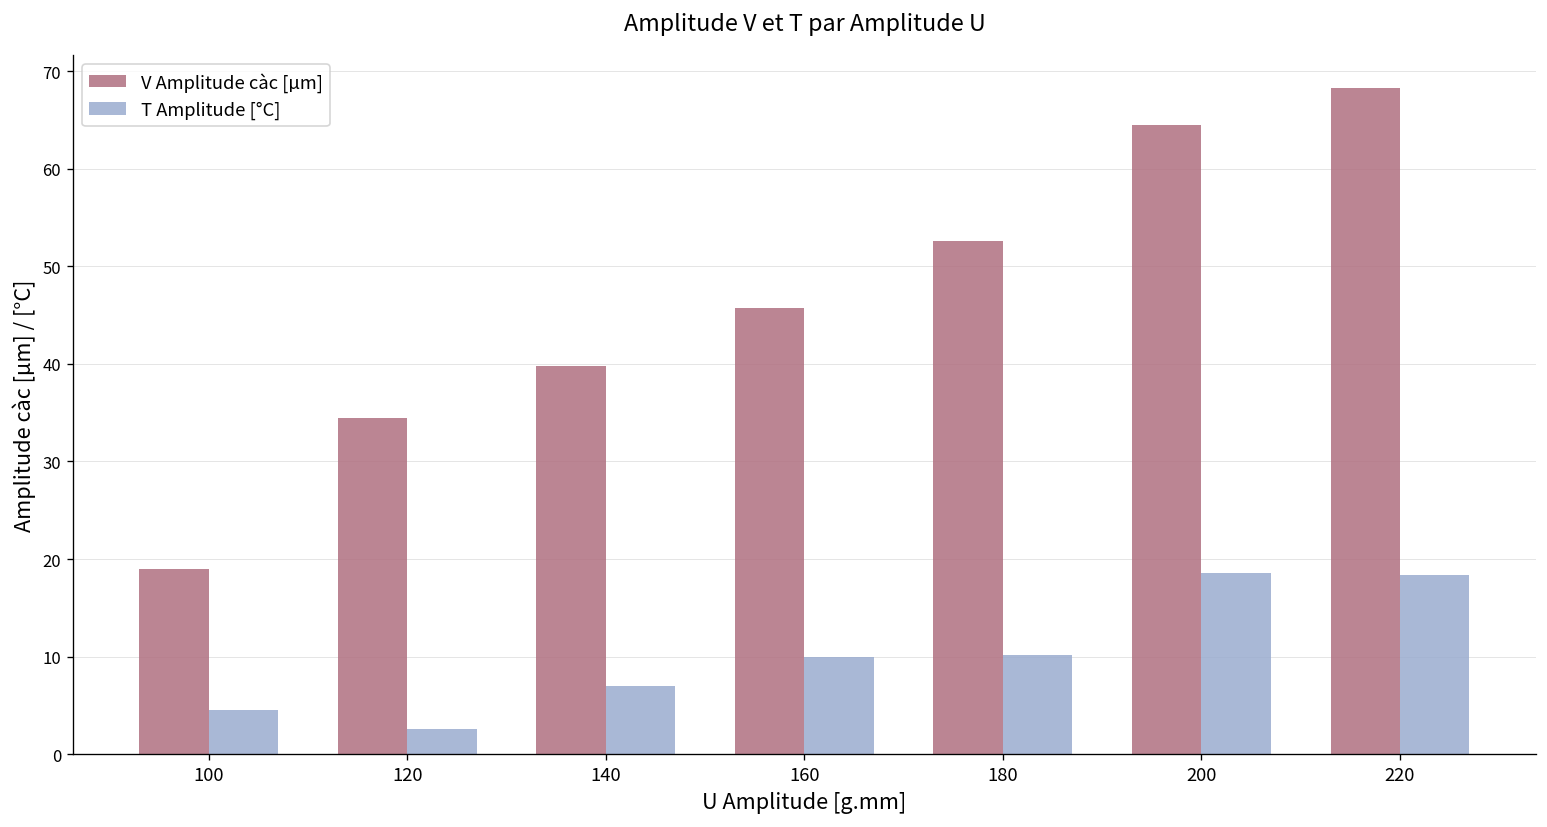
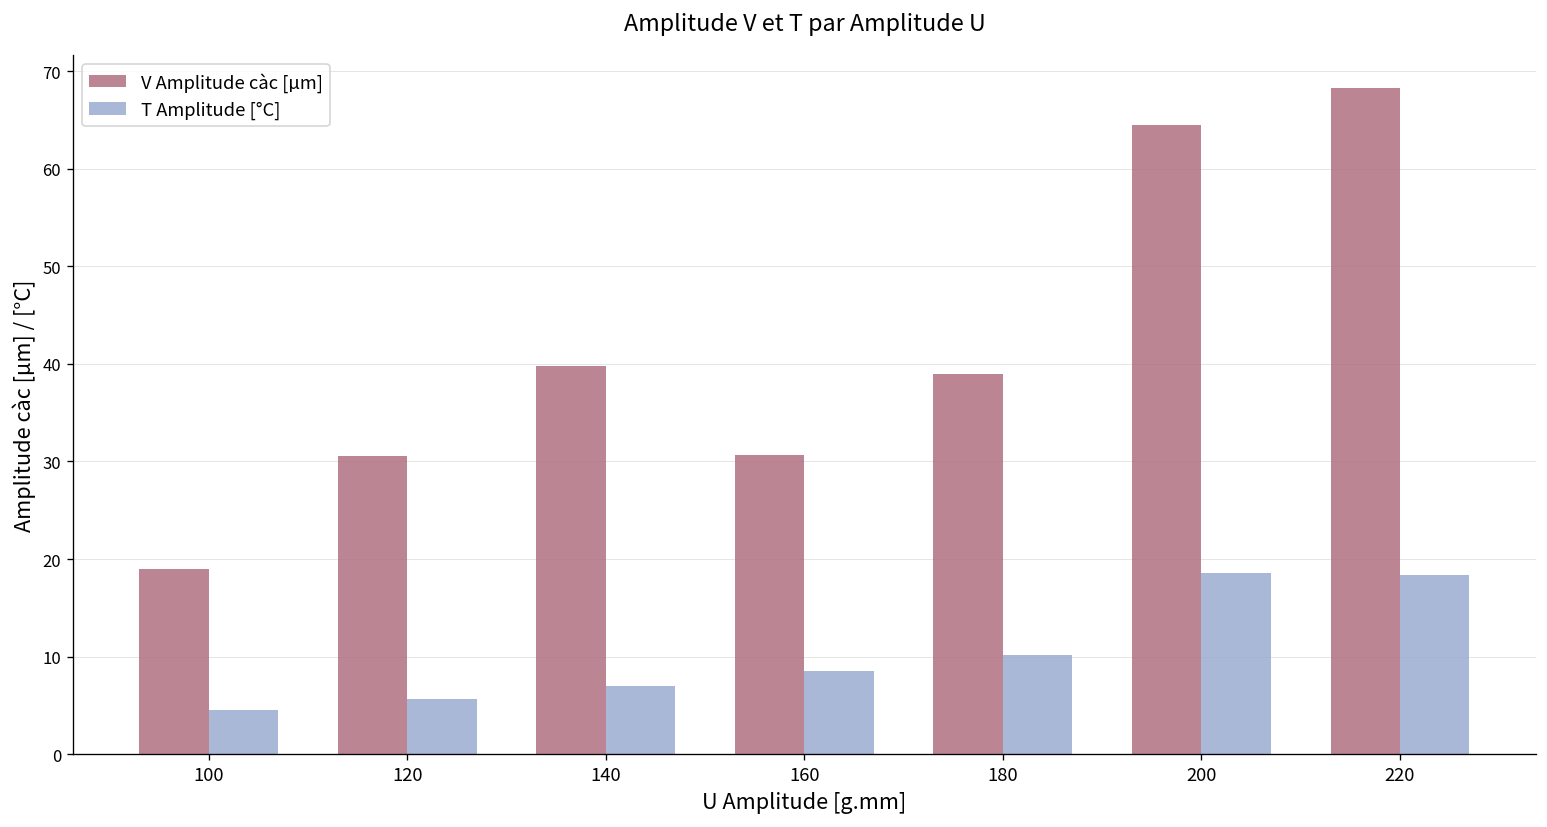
  {
    "V Amplitude càc [µm]": {
      "100": 19,
-     "120": 34,
+     "120": 31,
      "140": 40,
-     "160": 46,
-     "180": 53,
+     "160": 31,
+     "180": 39,
      "200": 64,
      "220": 68
    },
    "T Amplitude [°C]": {
      "100": 5,
-     "120": 3,
+     "120": 6,
      "140": 7,
-     "160": 10,
+     "160": 9,
      "180": 10,
      "200": 19,
      "220": 18
    }
  }
